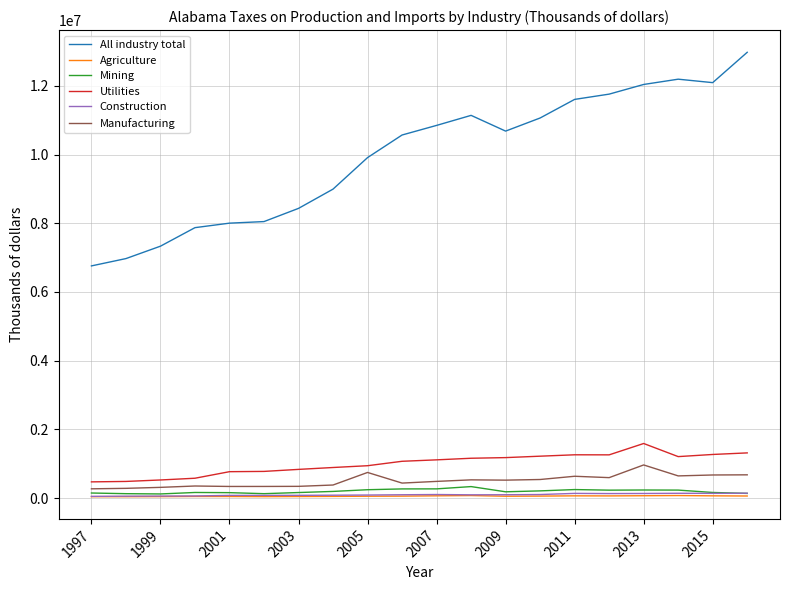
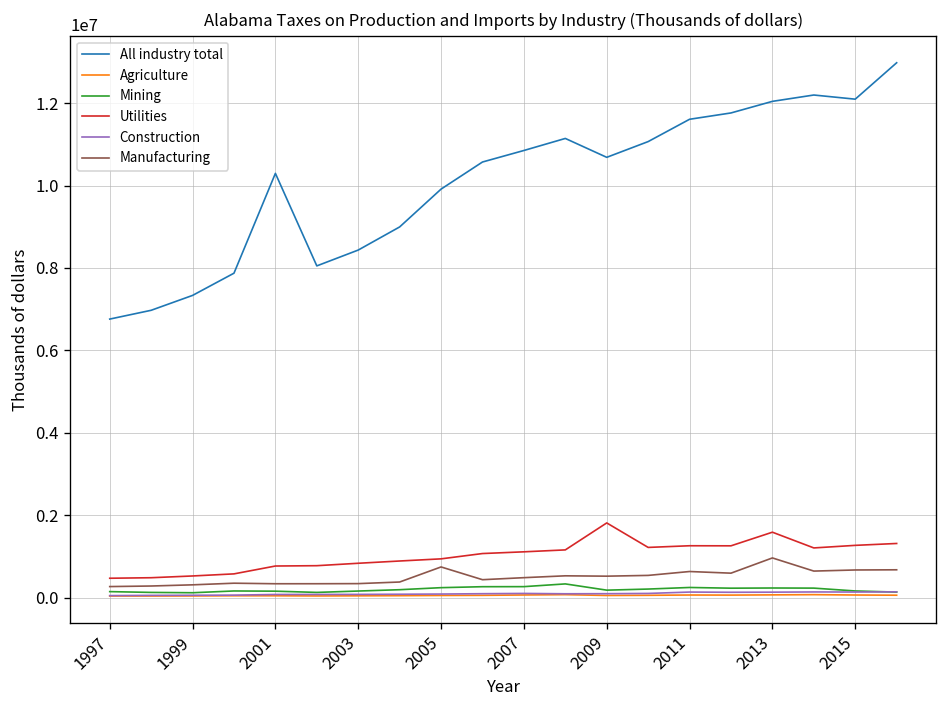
  {
    "All industry total": {
      "1997": 6800000,
      "1999": 7300000,
-     "2001": 8000000,
+     "2001": 10300000,
      "2003": 8400000,
      "2005": 9900000,
      "2007": 10900000,
      "2009": 10700000,
      "2011": 11600000,
      "2013": 12000000,
      "2015": 12100000
    },
    "Mining": {
      "1997": 100000,
      "2001": 200000,
      "2003": 200000,
      "2005": 200000,
      "2007": 300000,
      "2009": 200000,
      "2011": 200000,
      "2013": 200000
    },
    "Utilities": {
      "1997": 500000,
      "1999": 500000,
      "2001": 800000,
      "2003": 800000,
      "2005": 900000,
      "2007": 1100000,
-     "2009": 1200000,
+     "2009": 1800000,
      "2011": 1300000,
      "2013": 1600000,
      "2015": 1300000
    },
    "Manufacturing": {
      "1997": 300000,
      "1999": 300000,
      "2001": 300000,
      "2003": 300000,
      "2005": 700000,
      "2007": 500000,
      "2009": 500000,
      "2011": 600000,
      "2013": 1000000,
      "2015": 700000
    }
  }
